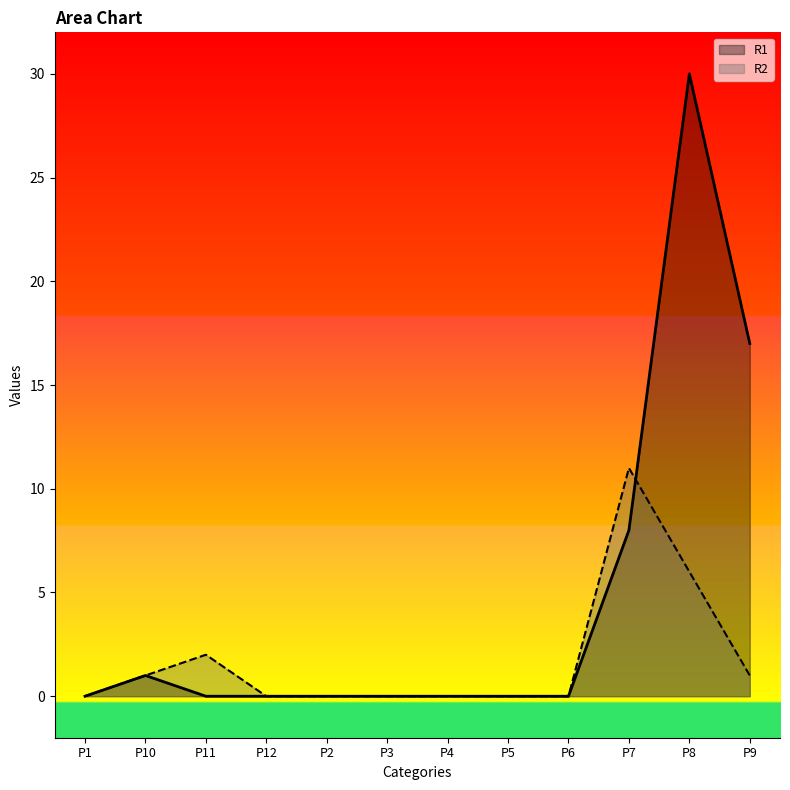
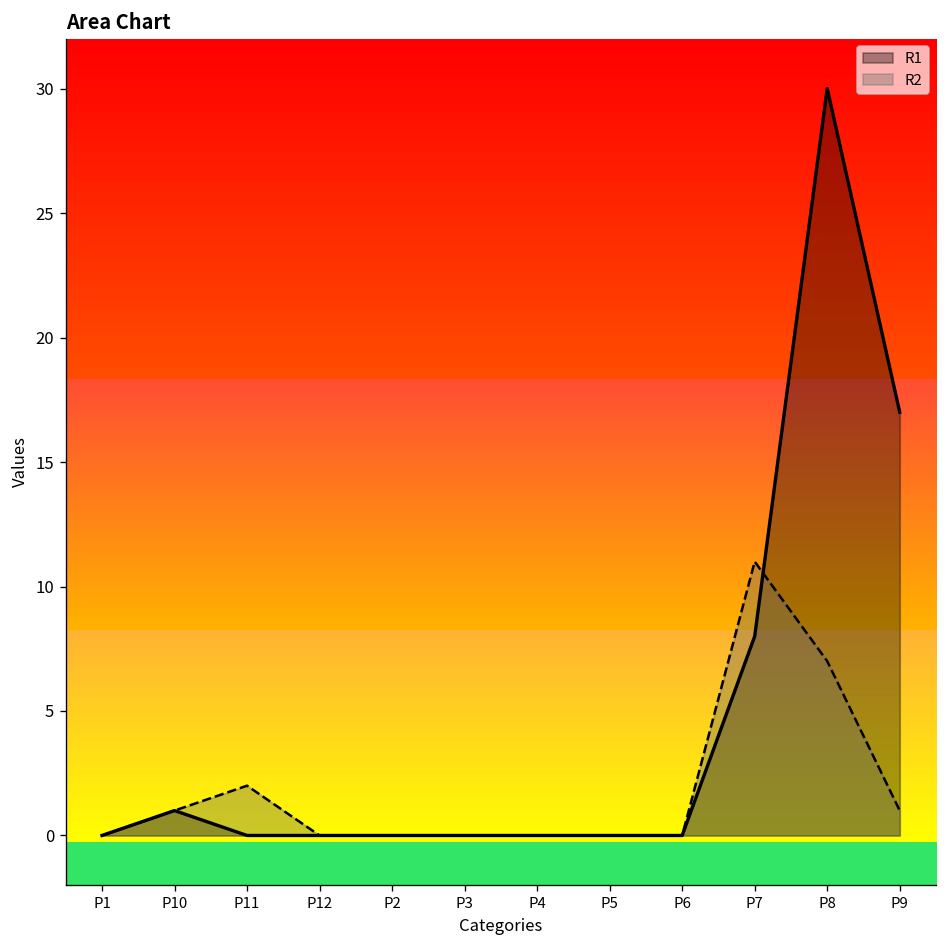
  {
    "R1": {
      "P11": 0,
      "P7": 8,
      "P8": 30,
      "P9": 17
    },
    "R2": {
      "P11": 2,
      "P7": 11,
-     "P8": 6,
+     "P8": 7,
      "P9": 1
    }
  }
